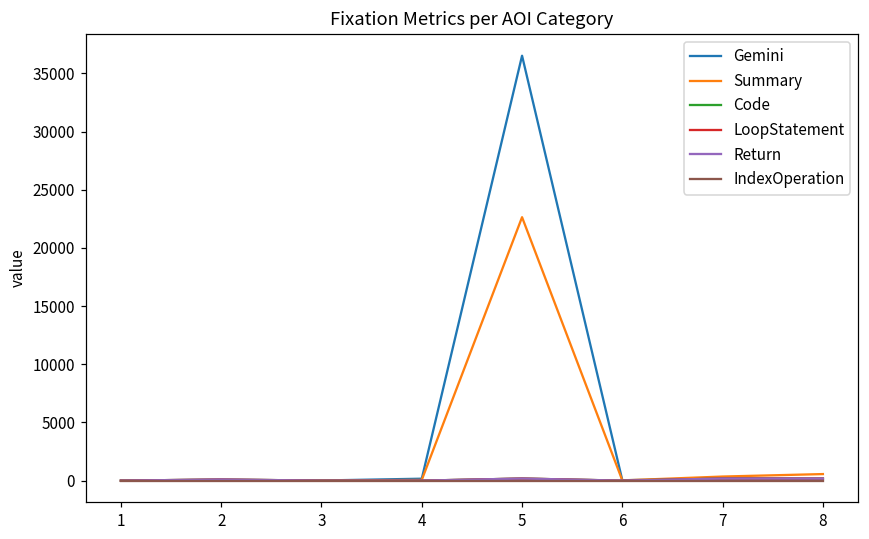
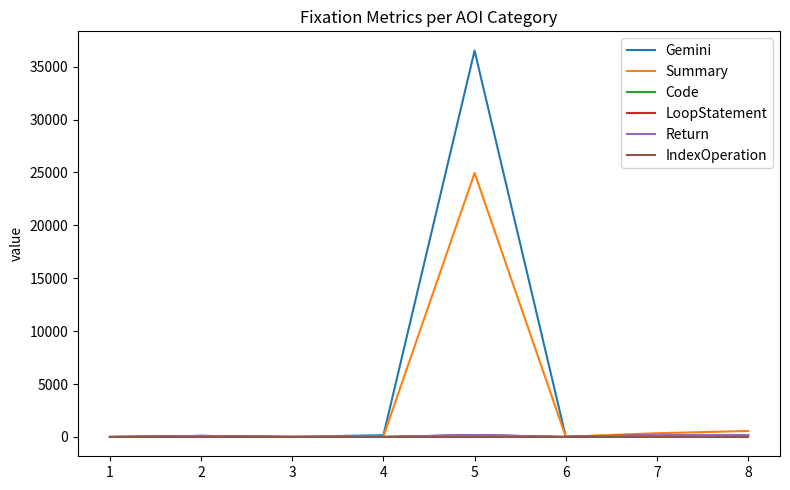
  {
    "Gemini": {
      "5": 36500
    },
    "Summary": {
-     "5": 22600,
+     "5": 25000,
      "8": 600
    }
  }
